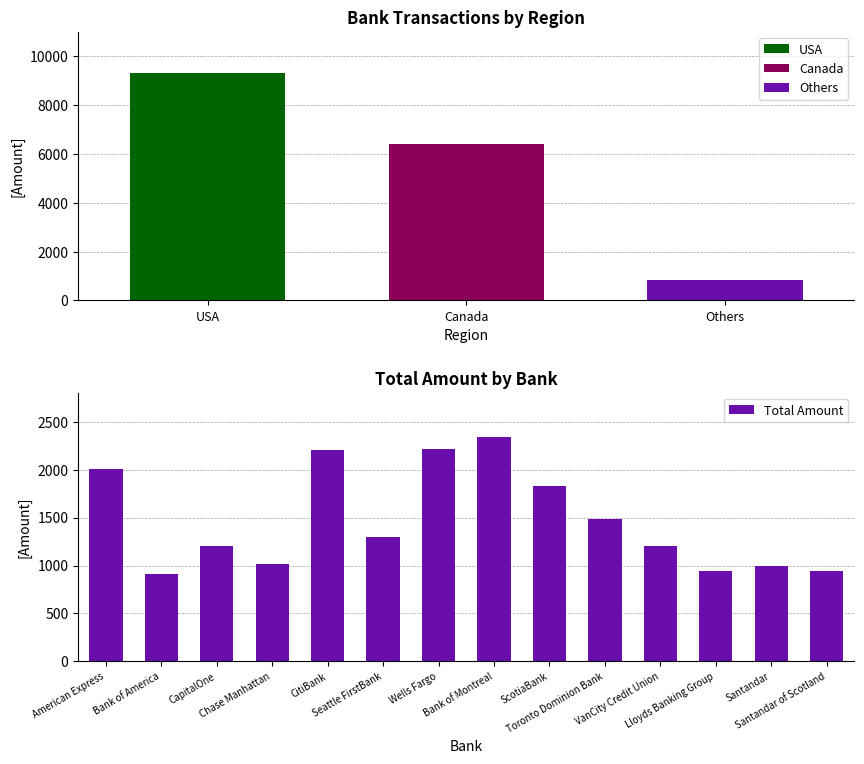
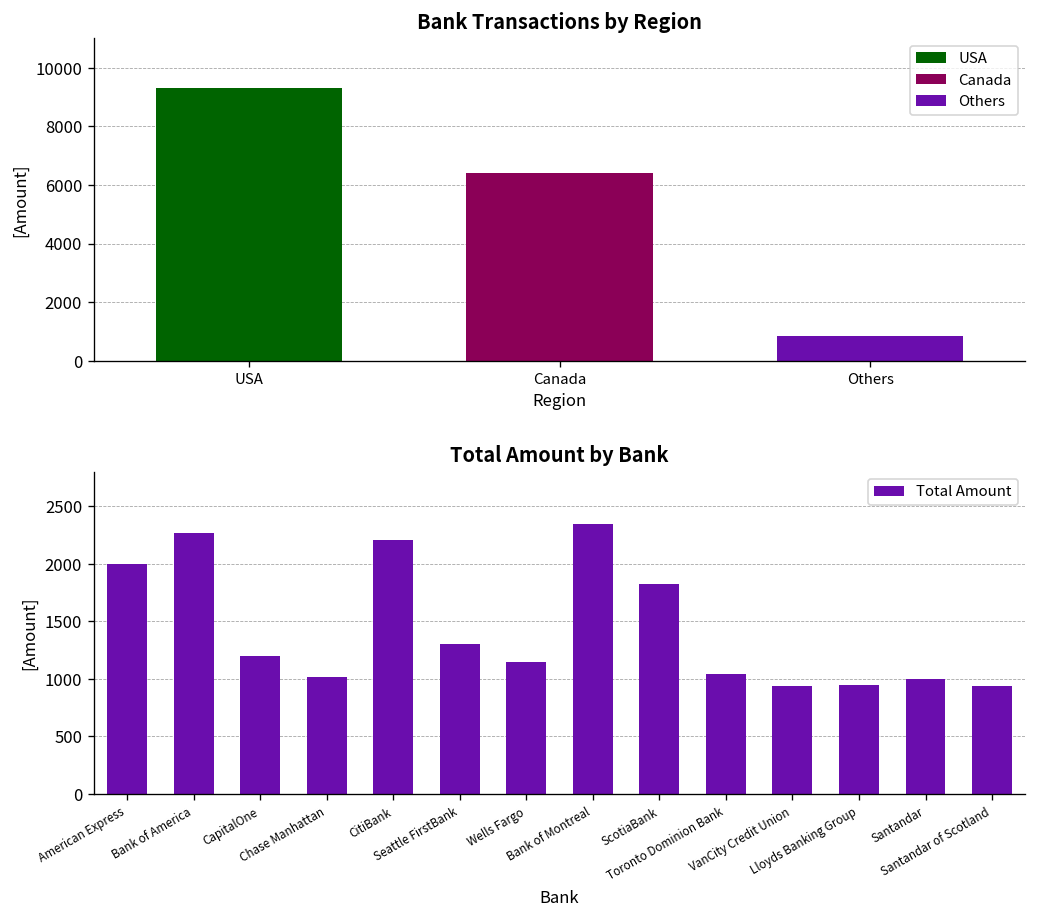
  {
    "Bank Transactions by Region": {
      "USA": 9300,
      "Canada": 6400,
      "Others": 800
    },
    "Total Amount by Bank": {
      "American Express": 2000,
-     "Bank of America": 900,
+     "Bank of America": 2300,
      "CapitalOne": 1200,
      "Chase Manhattan": 1000,
      "CitiBank": 2200,
      "Seattle FirstBank": 1300,
-     "Wells Fargo": 2200,
+     "Wells Fargo": 1100,
      "Bank of Montreal": 2300,
      "ScotiaBank": 1800,
-     "Toronto Dominion Bank": 1500,
-     "VanCity Credit Union": 1200,
+     "Toronto Dominion Bank": 1000,
+     "VanCity Credit Union": 900,
      "Lloyds Banking Group": 900,
      "Santandar": 1000,
      "Santandar of Scotland": 900
    }
  }
